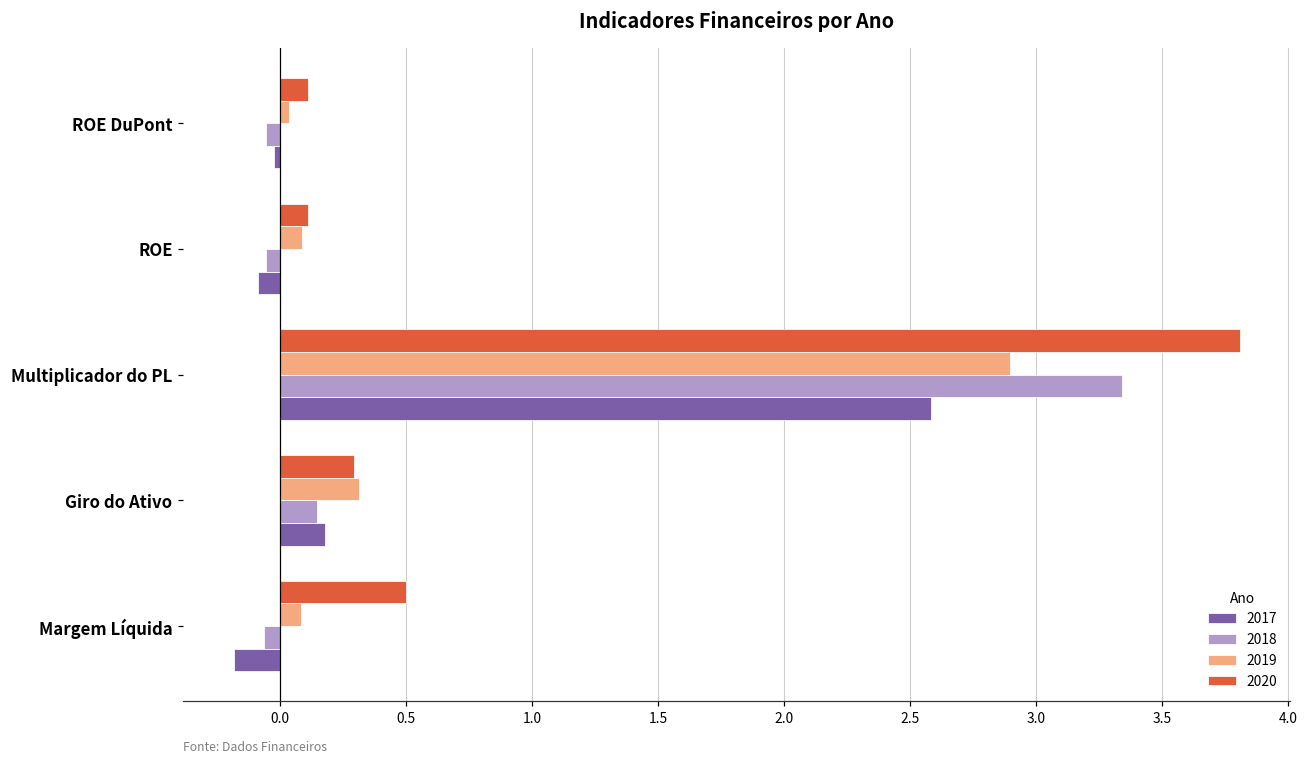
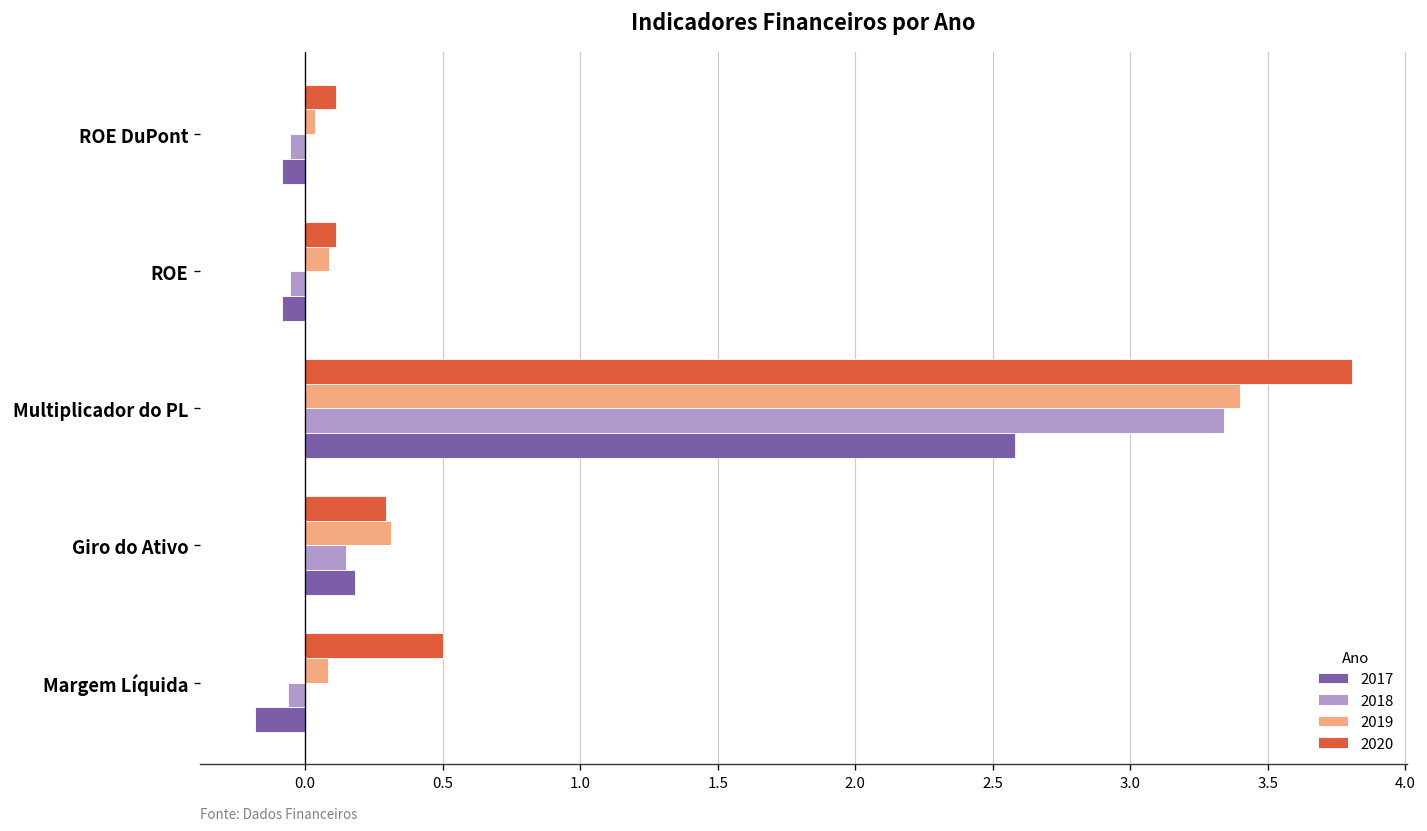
  {
    "2017": {
-     "ROE DuPont": -0.02,
+     "ROE DuPont": -0.09,
      "ROE": -0.09,
      "Multiplicador do PL": 2.58,
      "Giro do Ativo": 0.18,
      "Margem Líquida": -0.18
    },
    "2018": {
      "ROE DuPont": -0.05,
      "ROE": -0.05,
      "Multiplicador do PL": 3.34,
      "Giro do Ativo": 0.15,
      "Margem Líquida": -0.06
    },
    "2019": {
      "ROE DuPont": 0.04,
      "ROE": 0.09,
-     "Multiplicador do PL": 2.89,
+     "Multiplicador do PL": 3.40,
      "Giro do Ativo": 0.31,
      "Margem Líquida": 0.08
    },
    "2020": {
      "ROE DuPont": 0.11,
      "ROE": 0.11,
      "Multiplicador do PL": 3.81,
      "Giro do Ativo": 0.29,
      "Margem Líquida": 0.50
    }
  }
